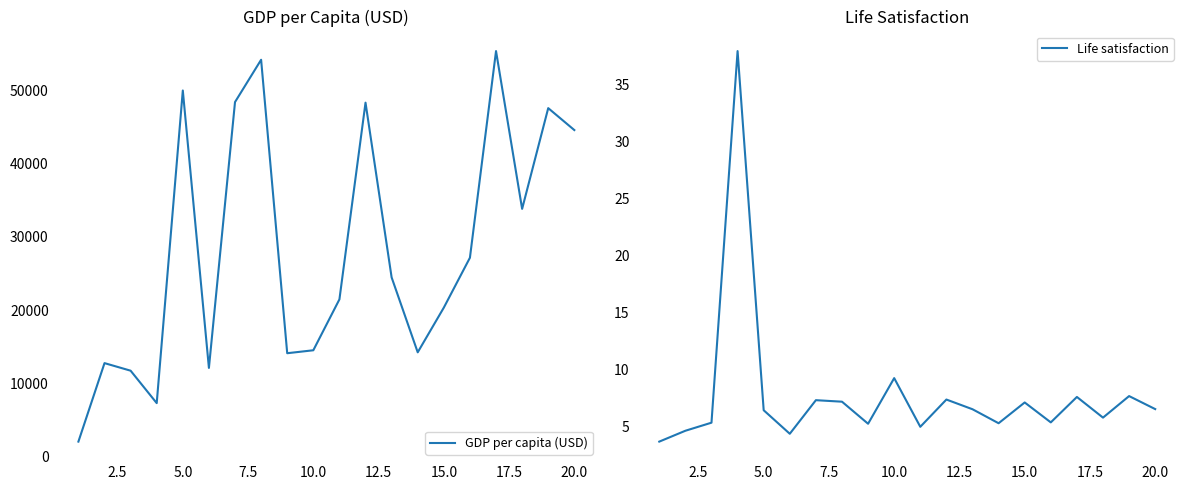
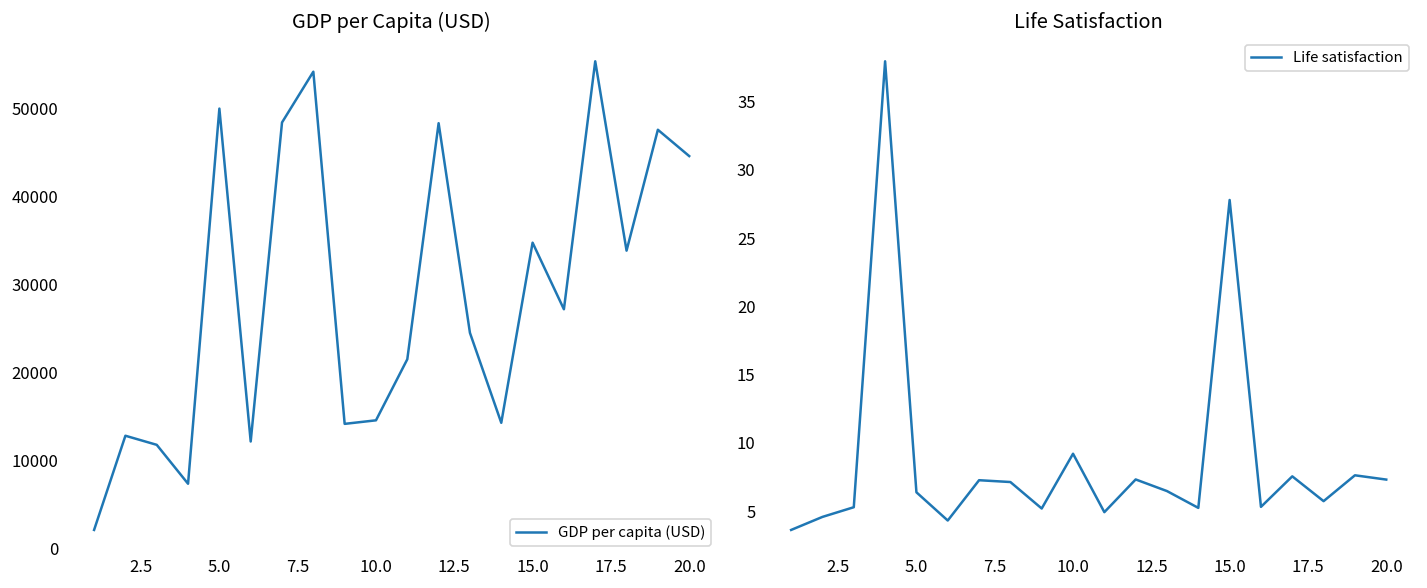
  {
    "GDP per Capita (USD)": {
      "5.0": 50000,
      "10.0": 15000,
-     "15.0": 20000,
+     "15.0": 35000,
      "20.0": 45000
    },
    "Life Satisfaction": {
      "5.0": 6.4,
      "10.0": 9.2,
-     "15.0": 7.1,
-     "20.0": 6.5
+     "15.0": 27.8,
+     "20.0": 7.3
    }
  }
